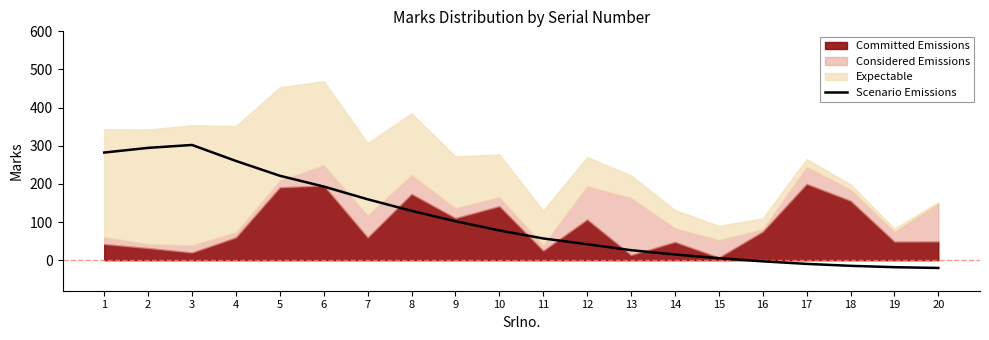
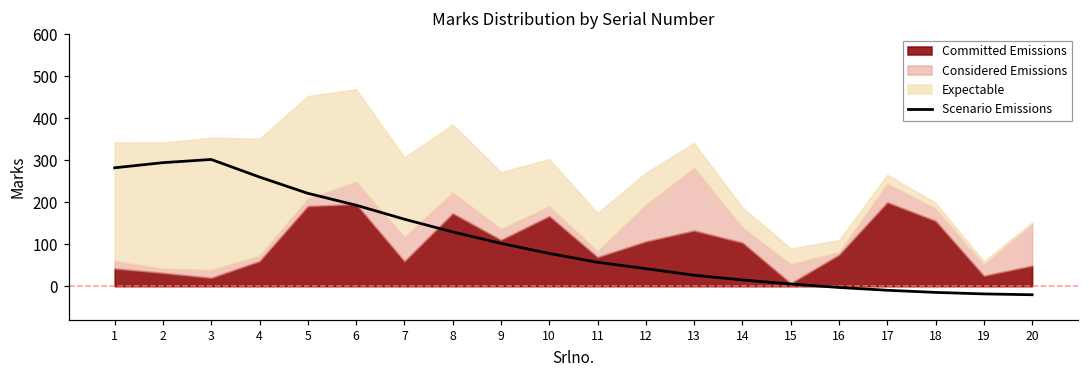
  {
    "Committed Emissions": {
      "1": 40,
      "2": 30,
      "3": 20,
      "4": 60,
      "5": 190,
      "7": 60,
      "8": 170,
      "9": 110,
-     "10": 140,
-     "11": 30,
+     "10": 170,
+     "11": 70,
      "12": 110,
-     "13": 10,
-     "14": 50,
+     "13": 130,
+     "14": 100,
      "17": 200,
      "18": 160,
-     "19": 50,
+     "19": 30,
      "20": 50
    },
    "Scenario Emissions": {
      "1": 280,
      "2": 290,
      "3": 300,
      "4": 260,
      "5": 220,
      "7": 160,
      "8": 130,
      "9": 100,
      "10": 80,
      "11": 60,
      "12": 40,
      "13": 30,
      "14": 10,
      "16": 0,
      "17": -10,
      "18": -10,
      "19": -20,
      "20": -20
    }
  }
